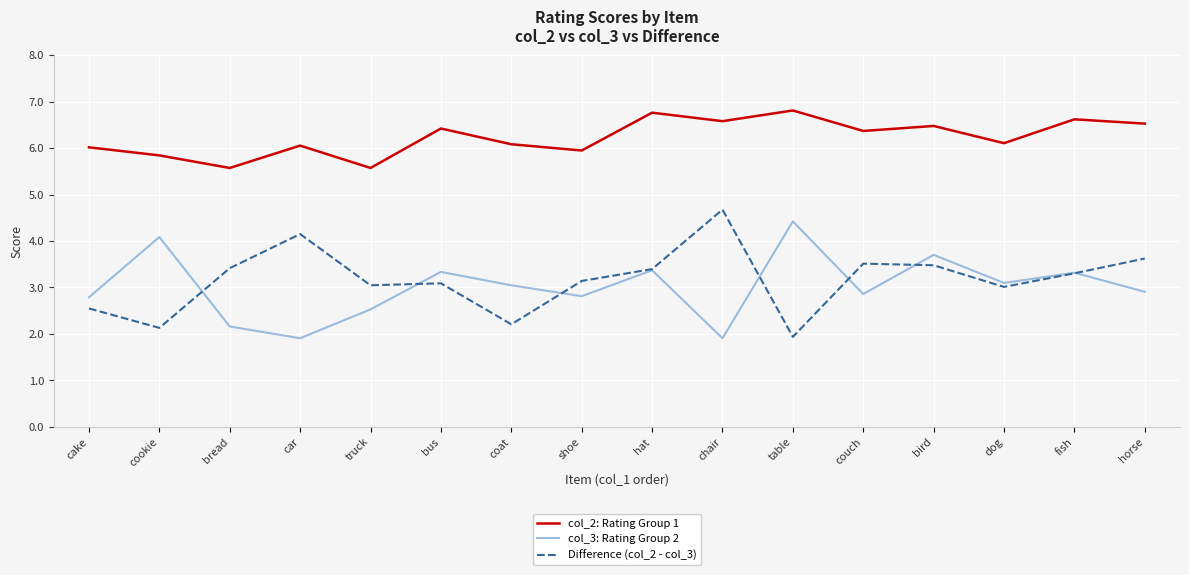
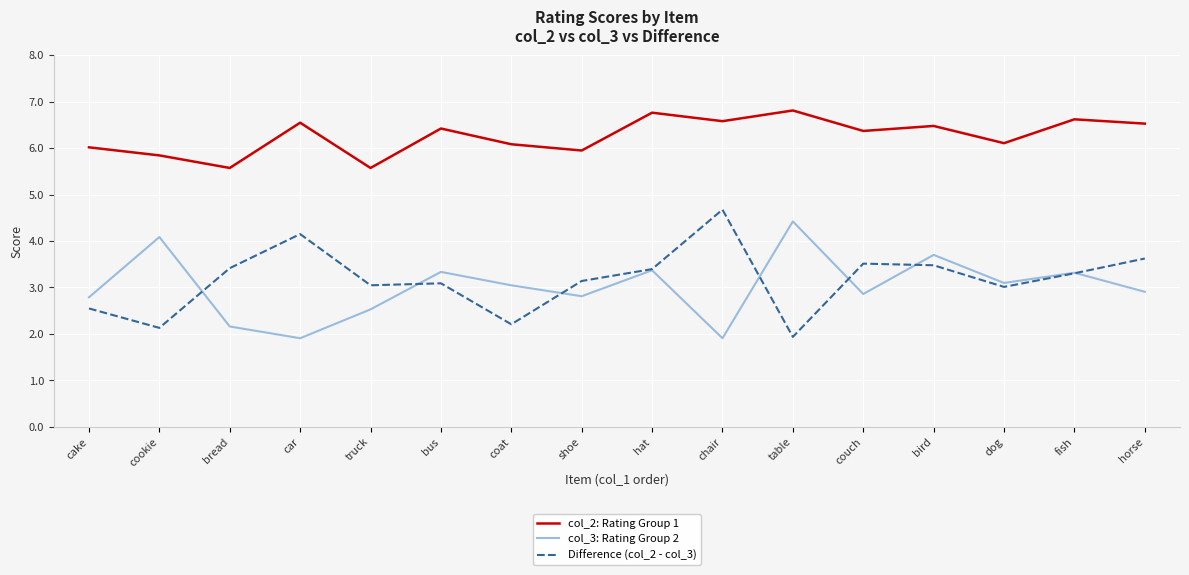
  {
    "col_2: Rating Group 1": {
      "cake": 6.0,
      "cookie": 5.8,
      "bread": 5.6,
-     "car": 6.1,
+     "car": 6.5,
      "truck": 5.6,
      "bus": 6.4,
      "coat": 6.1,
      "shoe": 5.9,
      "hat": 6.8,
      "chair": 6.6,
      "table": 6.8,
      "couch": 6.4,
      "bird": 6.5,
      "dog": 6.1,
      "fish": 6.6,
      "horse": 6.5
    },
    "col_3: Rating Group 2": {
      "cake": 2.8,
      "cookie": 4.1,
      "bread": 2.2,
      "car": 1.9,
      "truck": 2.5,
      "bus": 3.3,
      "coat": 3.0,
      "shoe": 2.8,
      "chair": 1.9,
      "table": 4.4,
      "couch": 2.9,
      "bird": 3.7,
      "dog": 3.1,
      "horse": 2.9
    },
    "Difference (col_2 - col_3)": {
      "cake": 2.5,
      "cookie": 2.1,
      "bread": 3.4,
      "car": 4.1,
      "truck": 3.0,
      "bus": 3.1,
      "coat": 2.2,
      "shoe": 3.1,
      "chair": 4.7,
      "table": 1.9,
      "couch": 3.5,
      "bird": 3.5,
      "dog": 3.0,
      "horse": 3.6
    }
  }
